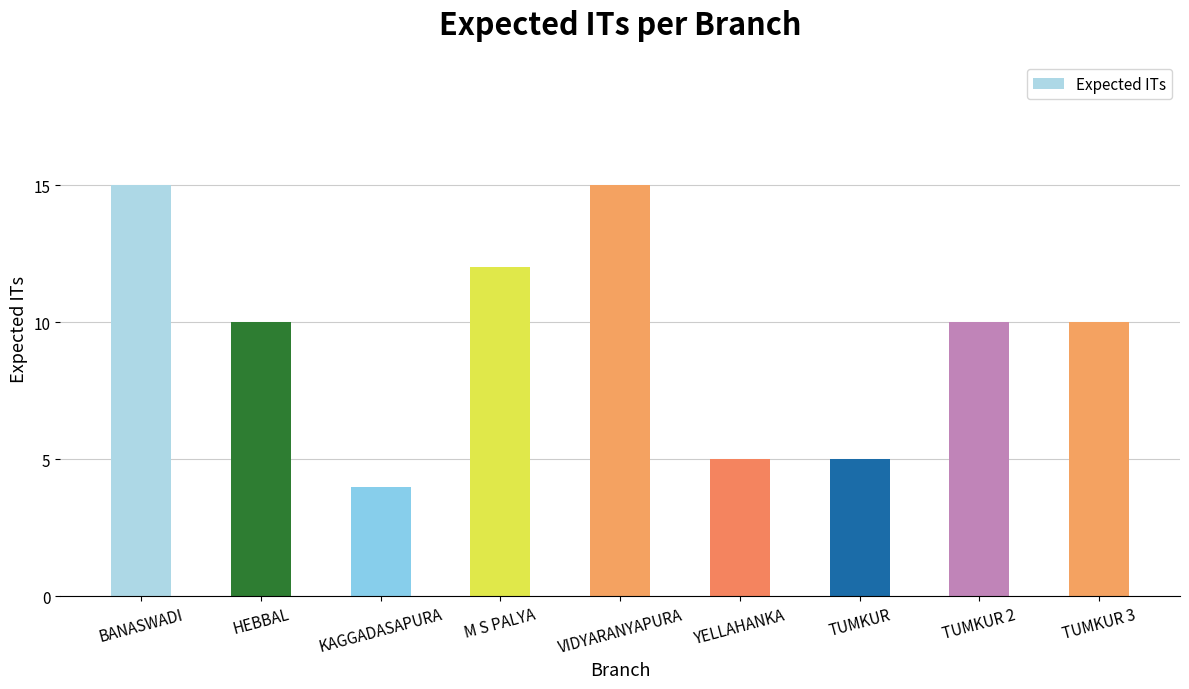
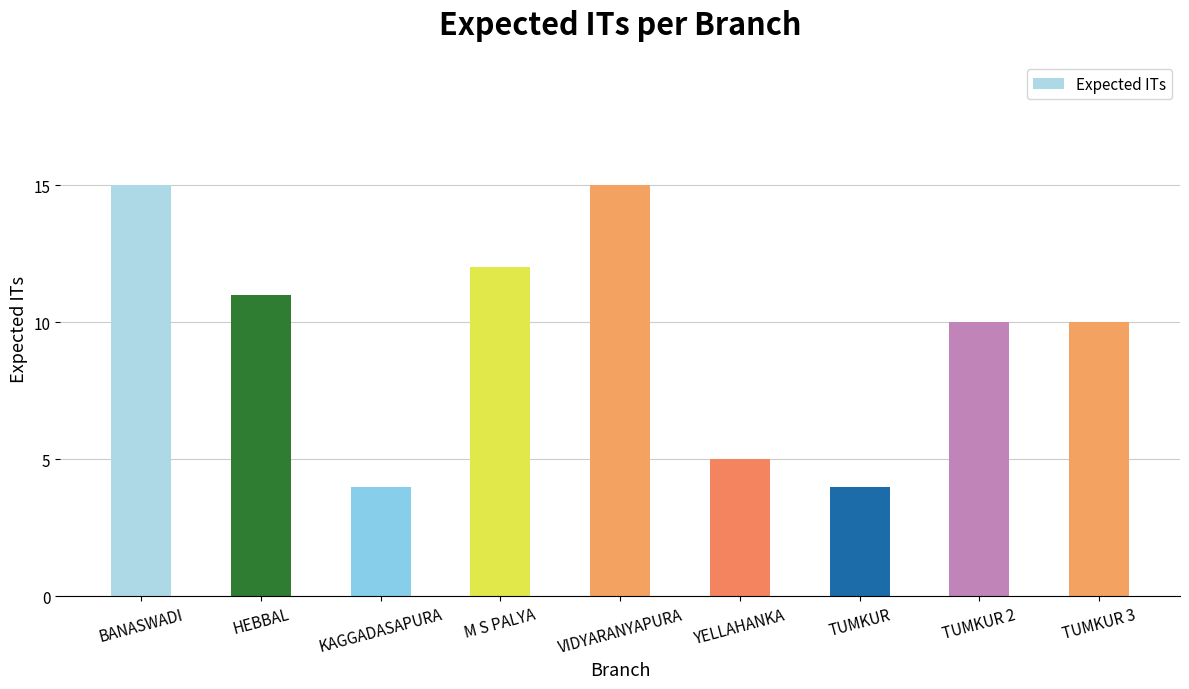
  {
    "BANASWADI": 15,
-   "HEBBAL": 10,
+   "HEBBAL": 11,
    "KAGGADASAPURA": 4,
    "M S PALYA": 12,
    "VIDYARANYAPURA": 15,
    "YELLAHANKA": 5,
-   "TUMKUR": 5,
+   "TUMKUR": 4,
    "TUMKUR 2": 10,
    "TUMKUR 3": 10
  }
